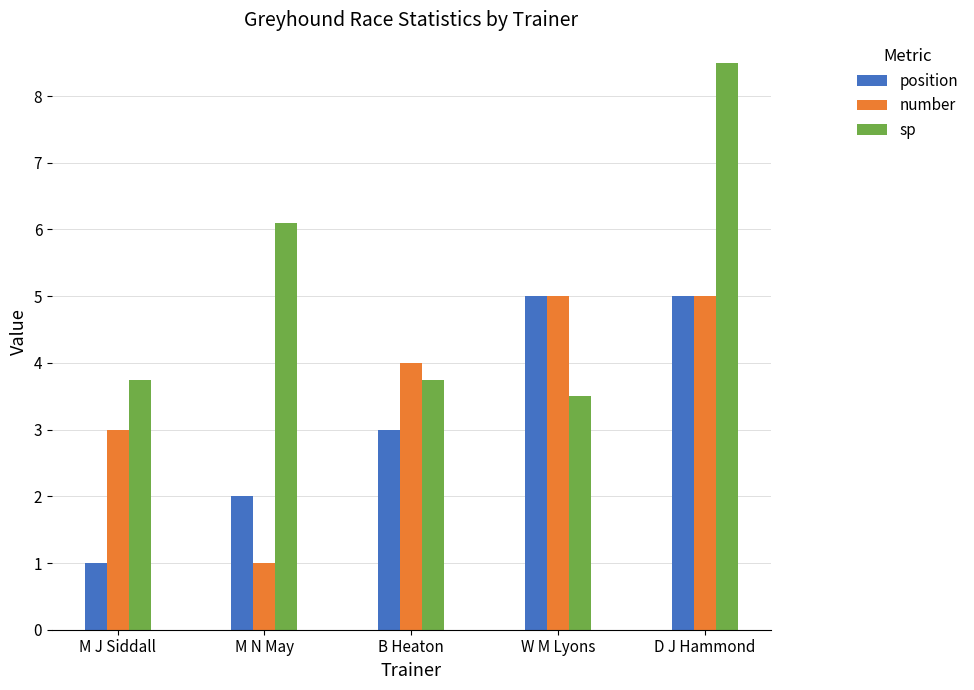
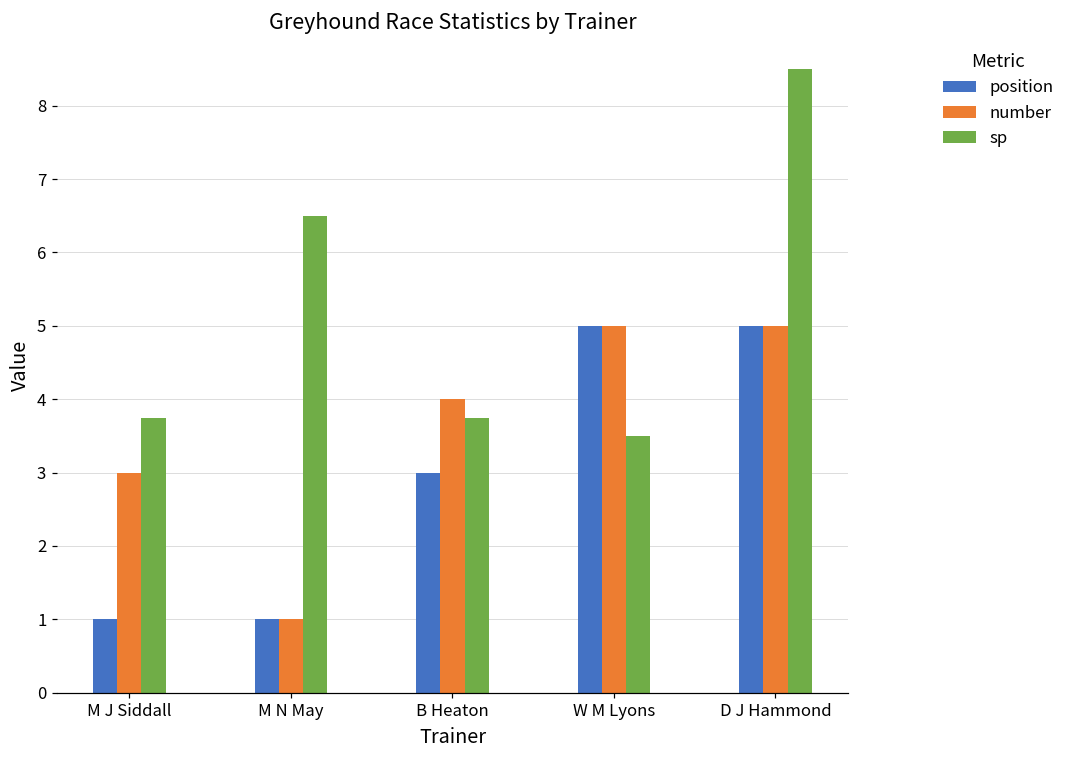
  {
    "position": {
      "M J Siddall": 1,
-     "M N May": 2,
+     "M N May": 1,
      "B Heaton": 3,
      "W M Lyons": 5,
      "D J Hammond": 5
    },
    "number": {
      "M J Siddall": 3.0,
      "M N May": 1.0,
      "B Heaton": 4.0,
      "W M Lyons": 5.0,
      "D J Hammond": 5.0
    },
    "sp": {
      "M J Siddall": 3.8,
-     "M N May": 6.1,
+     "M N May": 6.5,
      "B Heaton": 3.8,
      "W M Lyons": 3.5,
      "D J Hammond": 8.5
    }
  }
